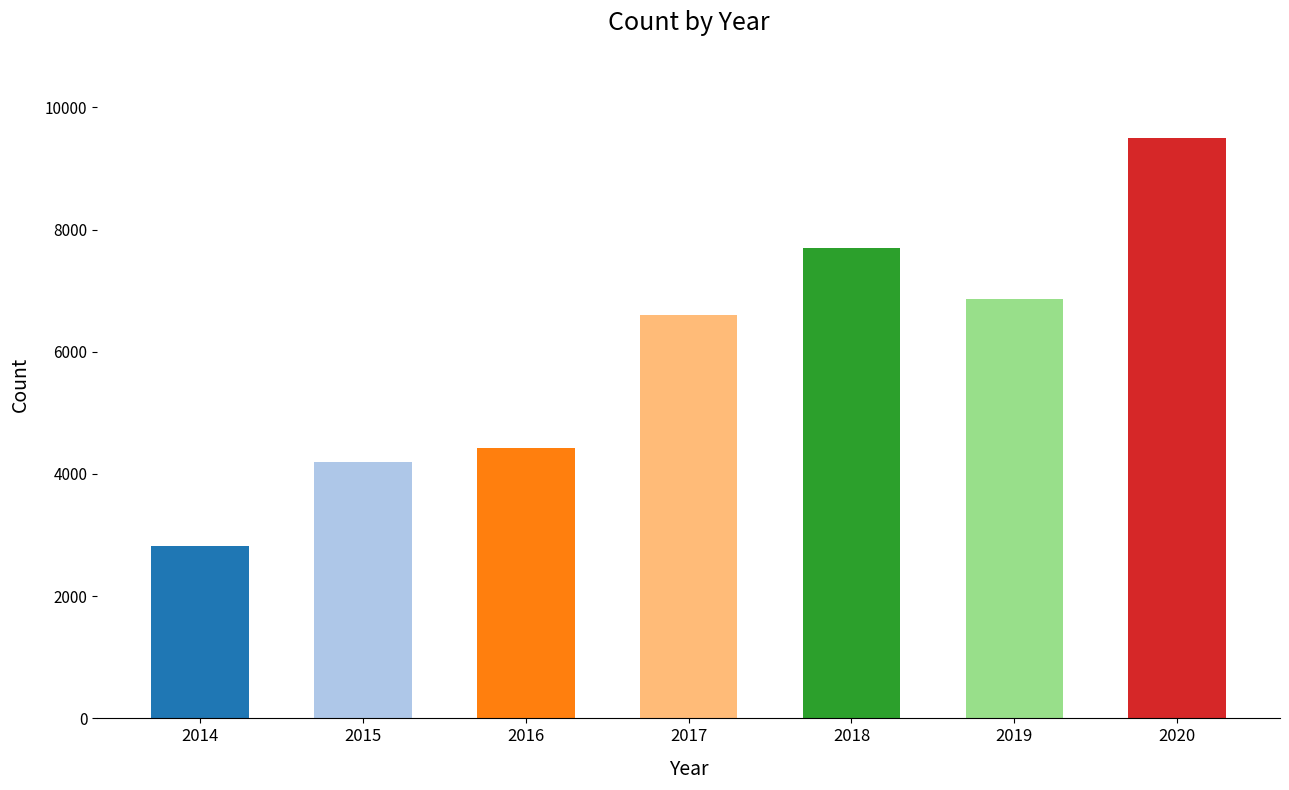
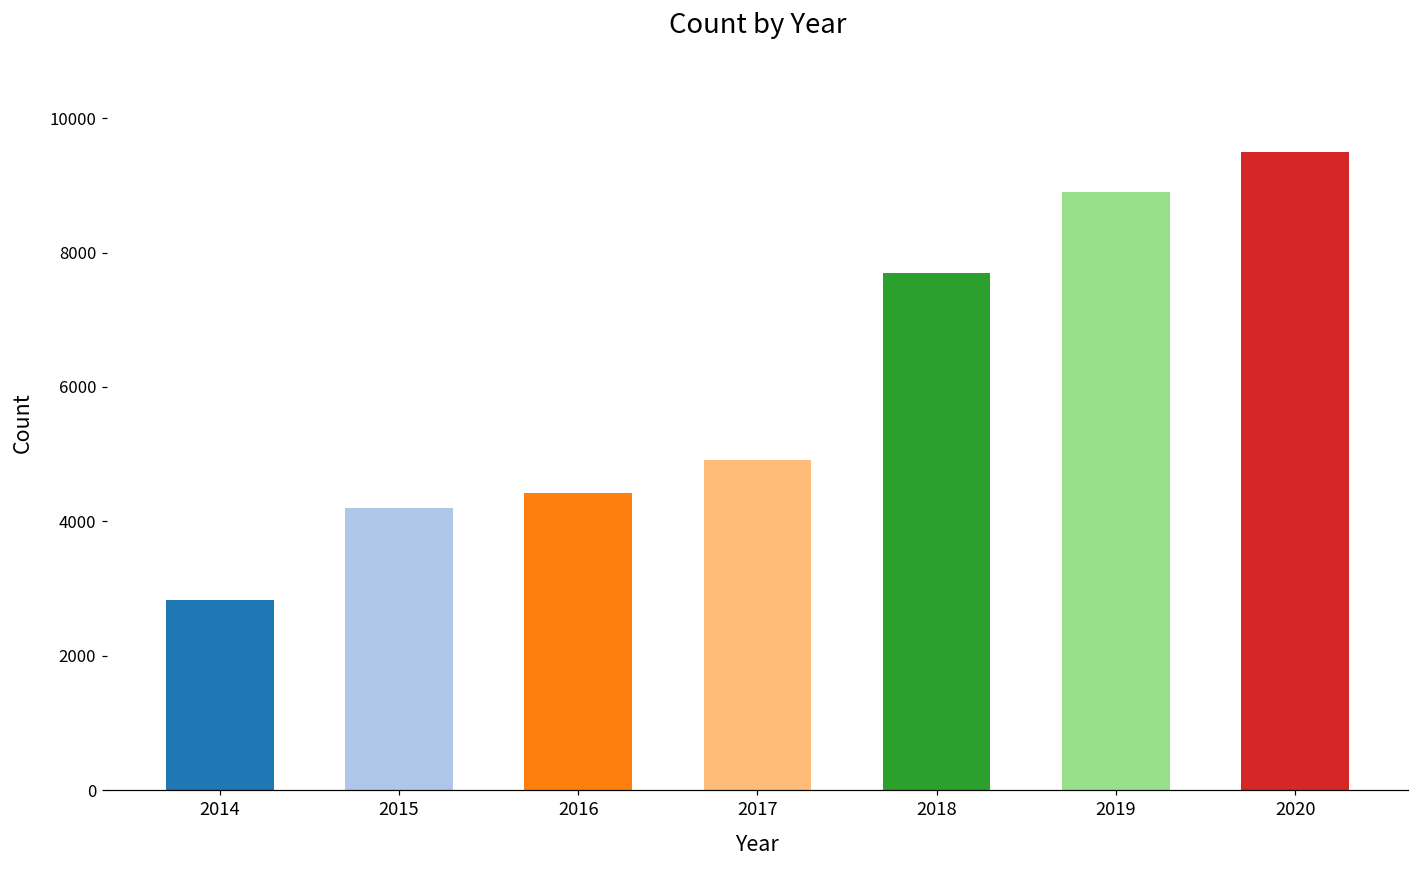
  {
    "2014": 2800,
    "2015": 4200,
    "2016": 4400,
-   "2017": 6600,
+   "2017": 4900,
    "2018": 7700,
-   "2019": 6900,
+   "2019": 8900,
    "2020": 9500
  }
